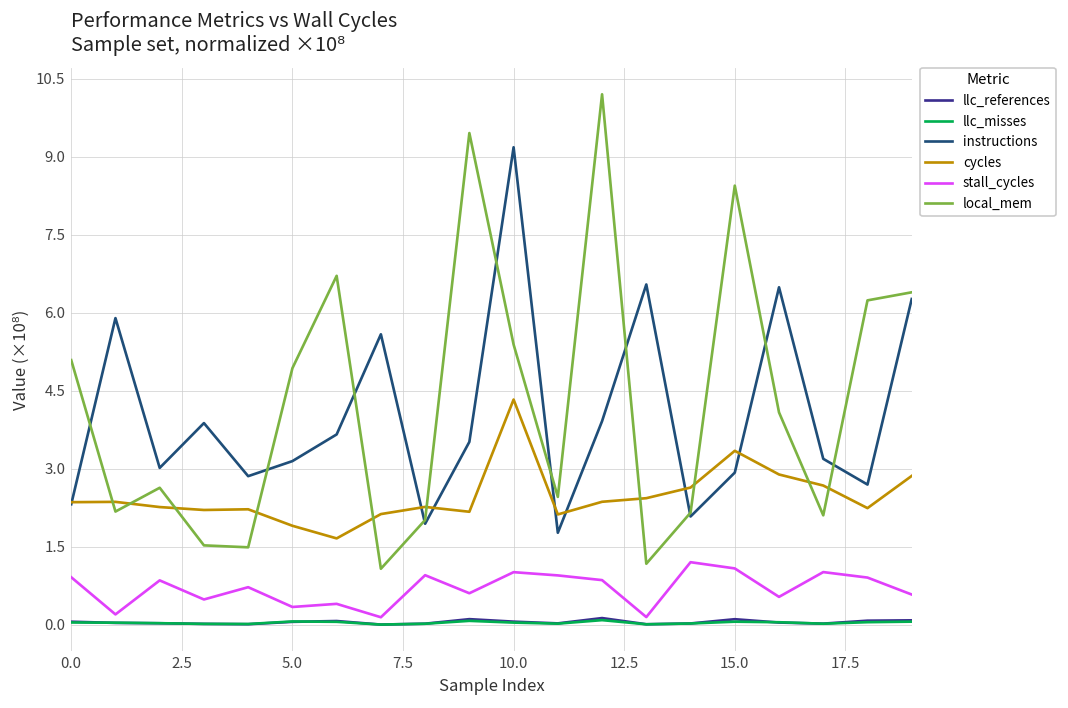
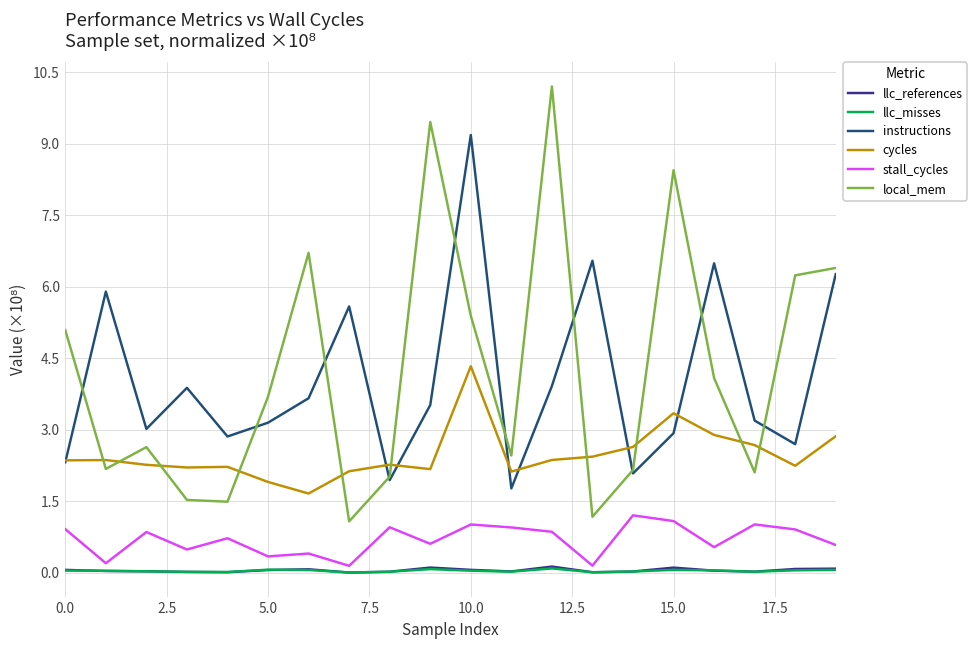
  {
    "cycles": {
      "5.0": 1.9,
      "10.0": 4.3,
      "15.0": 3.3
    },
    "stall_cycles": {
      "0.0": 0.9,
      "5.0": 0.3,
      "10.0": 1.0,
      "15.0": 1.1
    },
    "local_mem": {
      "0.0": 5.1,
-     "5.0": 4.9,
+     "5.0": 3.7,
      "10.0": 5.4,
      "15.0": 8.4
    }
  }
